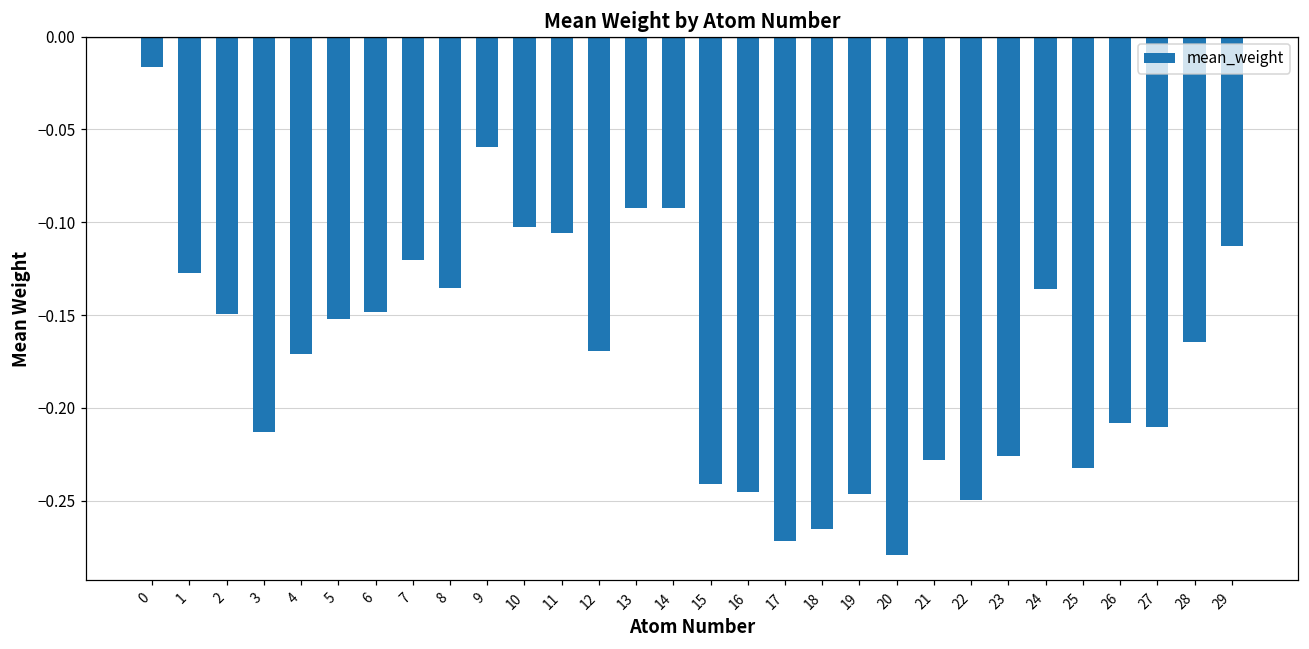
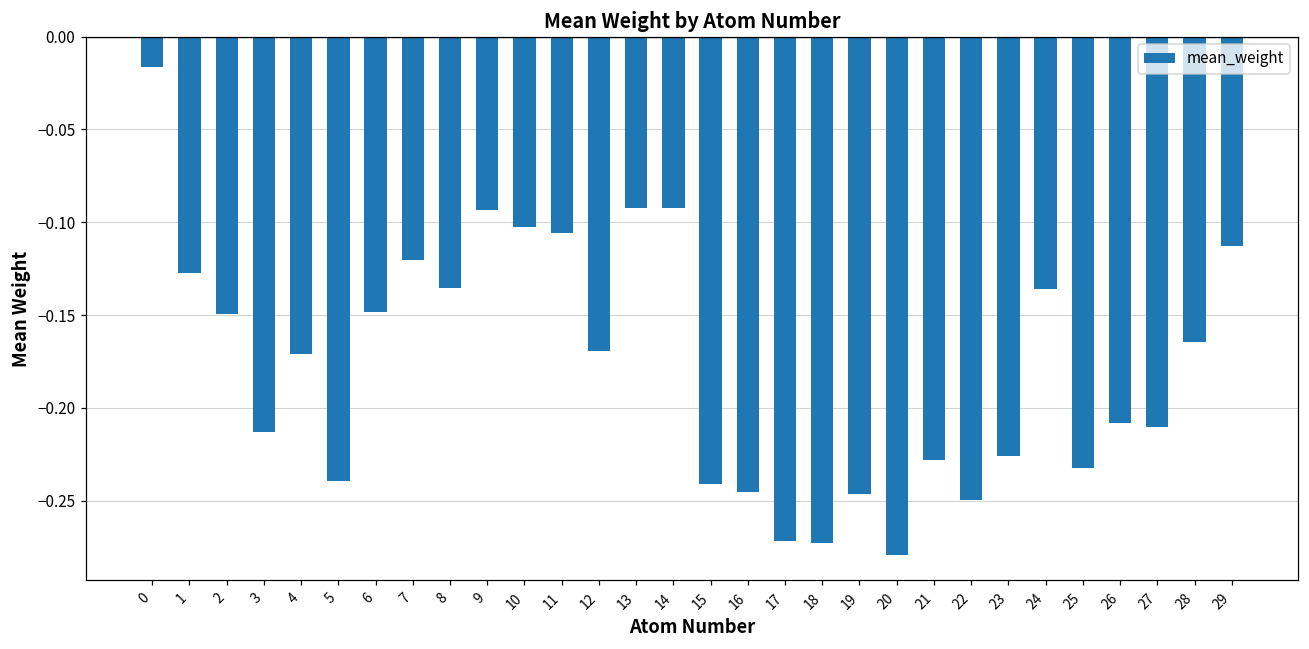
  {
    "0": -0.016,
    "1": -0.128,
    "2": -0.149,
    "3": -0.213,
    "4": -0.171,
-   "5": -0.152,
+   "5": -0.239,
    "6": -0.149,
    "7": -0.120,
    "8": -0.135,
-   "9": -0.059,
+   "9": -0.093,
    "10": -0.102,
    "11": -0.106,
    "12": -0.169,
    "13": -0.092,
    "14": -0.092,
    "15": -0.241,
    "16": -0.245,
    "17": -0.272,
-   "18": -0.266,
+   "18": -0.273,
    "19": -0.246,
    "20": -0.279,
    "21": -0.228,
    "22": -0.249,
    "23": -0.226,
    "24": -0.136,
    "25": -0.232,
    "26": -0.208,
    "27": -0.211,
    "28": -0.164,
    "29": -0.113
  }
